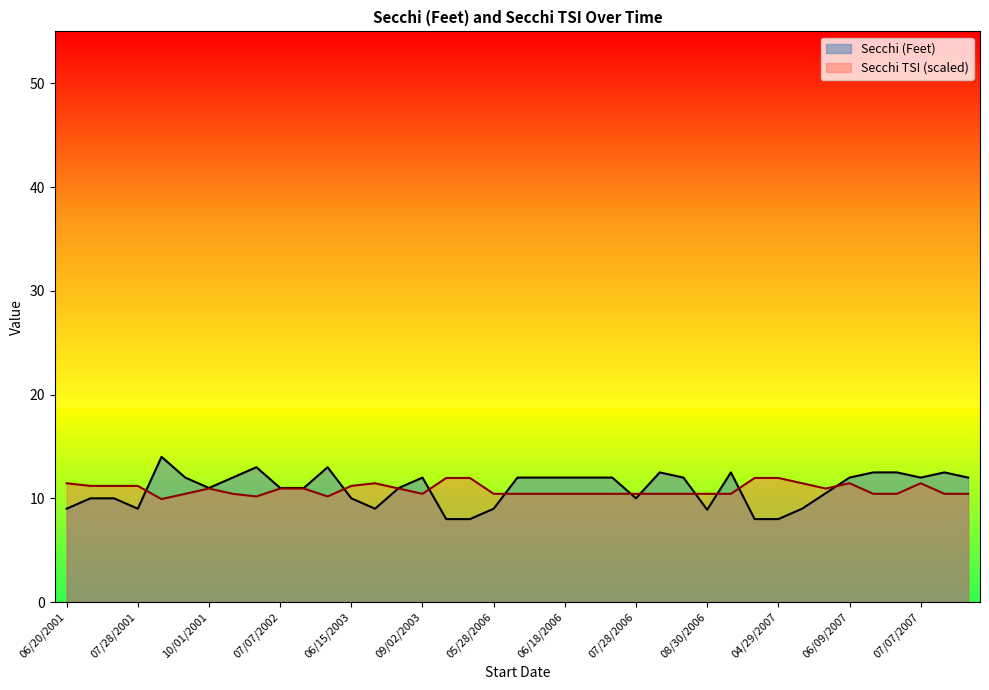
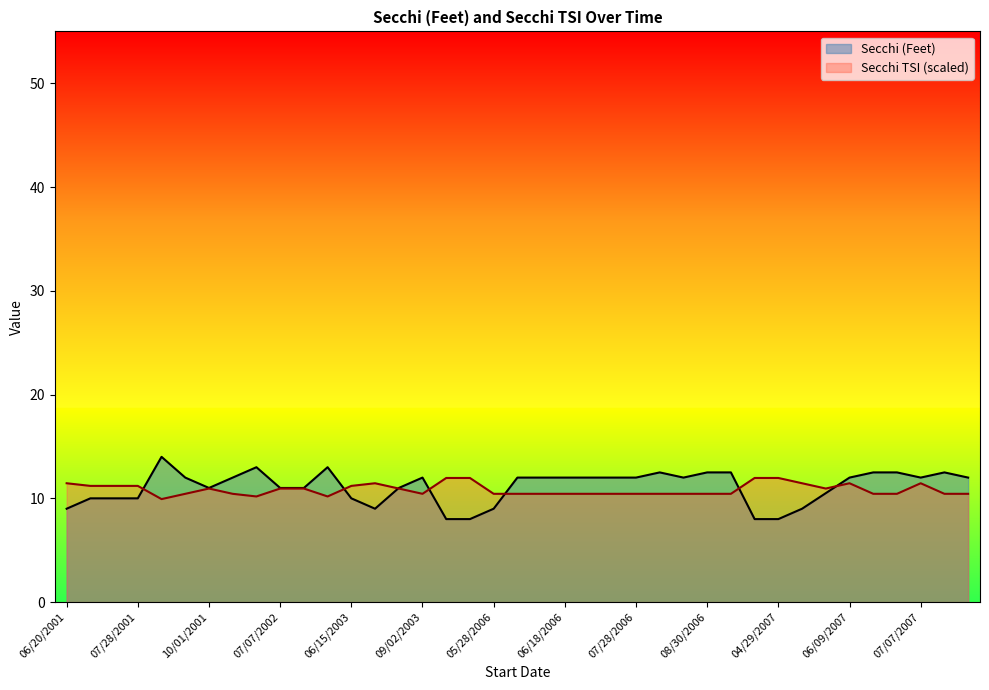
  {
    "Secchi (Feet)": {
      "06/20/2001": 9.0,
-     "07/28/2001": 9,
+     "07/28/2001": 10,
      "06/15/2003": 10.0,
      "09/02/2003": 12.0,
      "05/28/2006": 9.0,
      "06/18/2006": 12.0,
-     "07/28/2006": 10,
-     "08/30/2006": 8.9,
+     "07/28/2006": 12,
+     "08/30/2006": 12.5,
      "04/29/2007": 8.0,
      "06/09/2007": 12.0,
      "07/07/2007": 12.0
    },
    "Secchi TSI (scaled)": {
      "06/20/2001": 11.5,
      "07/28/2001": 11.2,
      "06/15/2003": 11.2,
      "09/02/2003": 10.4,
      "05/28/2006": 10.4,
      "06/18/2006": 10.4,
      "07/28/2006": 10.4,
      "08/30/2006": 10.4,
      "04/29/2007": 12.0,
      "06/09/2007": 11.5,
      "07/07/2007": 11.5
    }
  }
